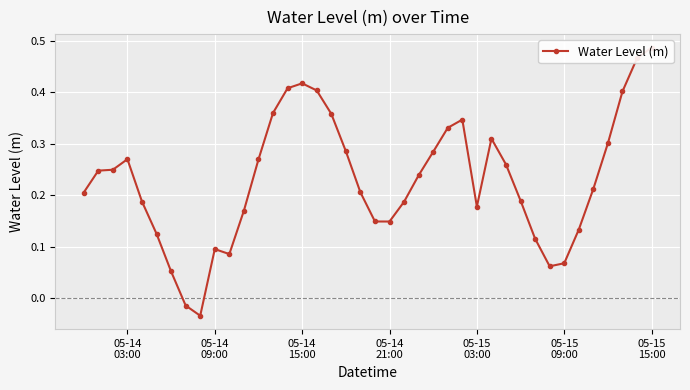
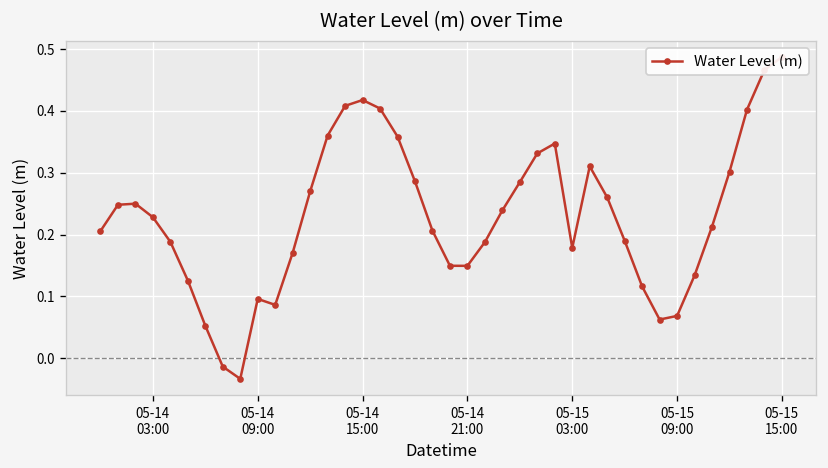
  {
-   "05-14 03:00": 0.27,
+   "05-14 03:00": 0.23,
    "05-14 09:00": 0.10,
    "05-14 15:00": 0.42,
    "05-14 21:00": 0.15,
    "05-15 03:00": 0.18,
    "05-15 09:00": 0.07
  }
